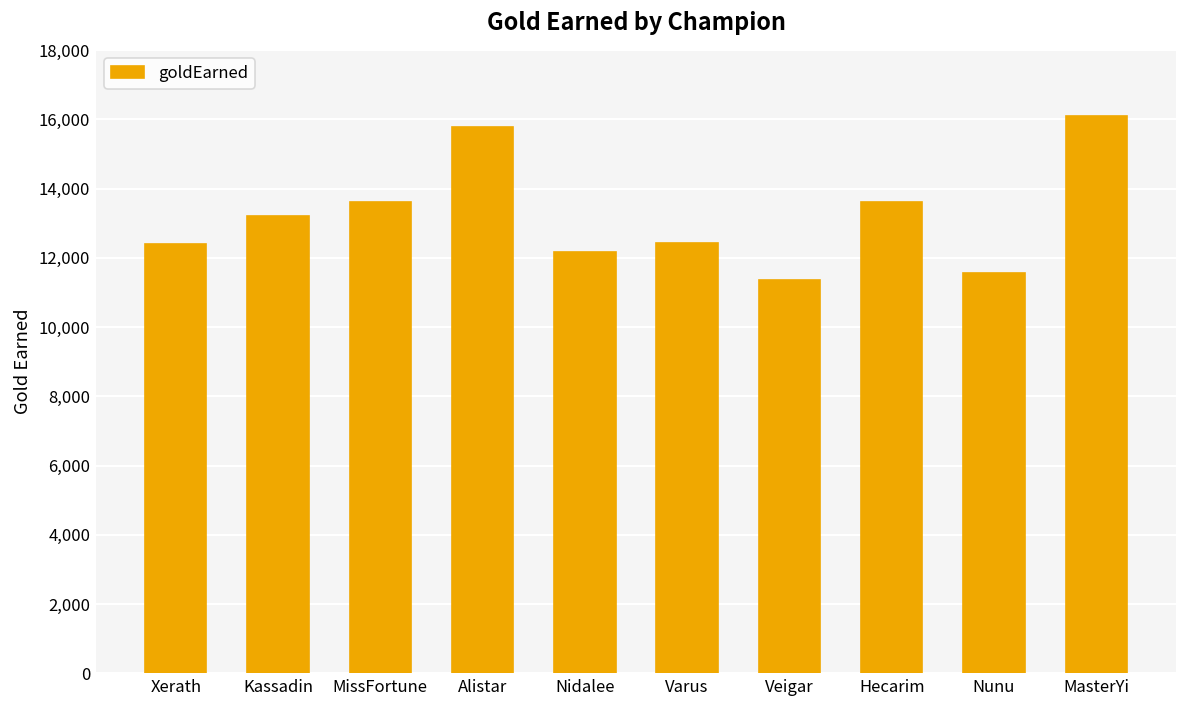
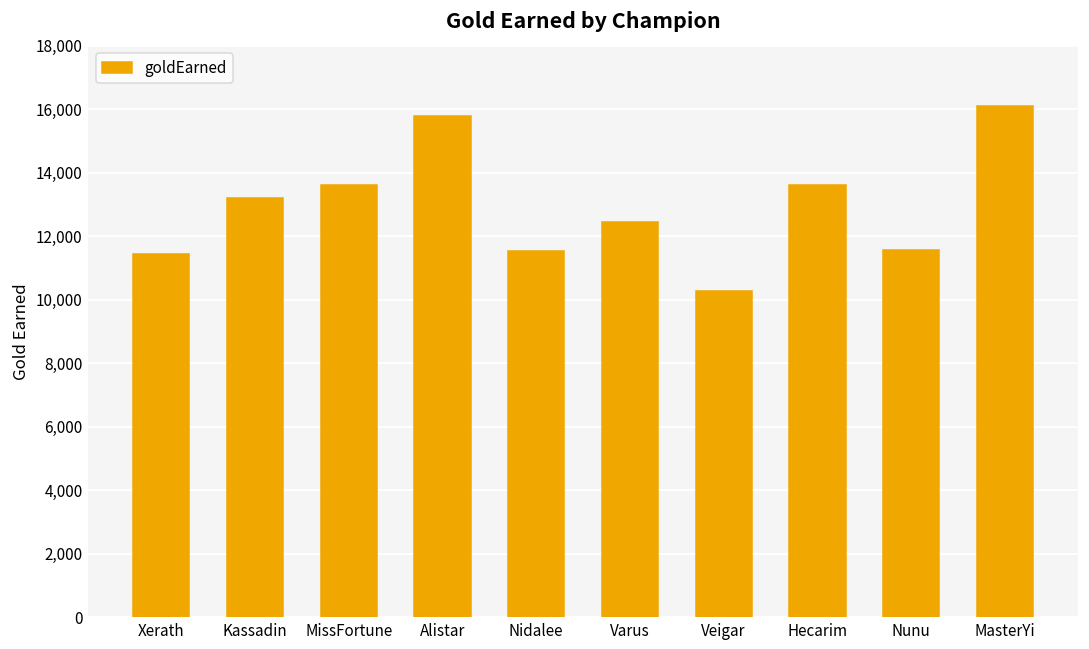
  {
-   "Xerath": "12,400",
+   "Xerath": "11,400",
    "Kassadin": "13,200",
    "MissFortune": "13,600",
    "Alistar": "15,800",
-   "Nidalee": "12,200",
+   "Nidalee": "11,600",
    "Varus": "12,400",
-   "Veigar": "11,400",
+   "Veigar": "10,300",
    "Hecarim": "13,600",
    "Nunu": "11,600",
    "MasterYi": "16,100"
  }
